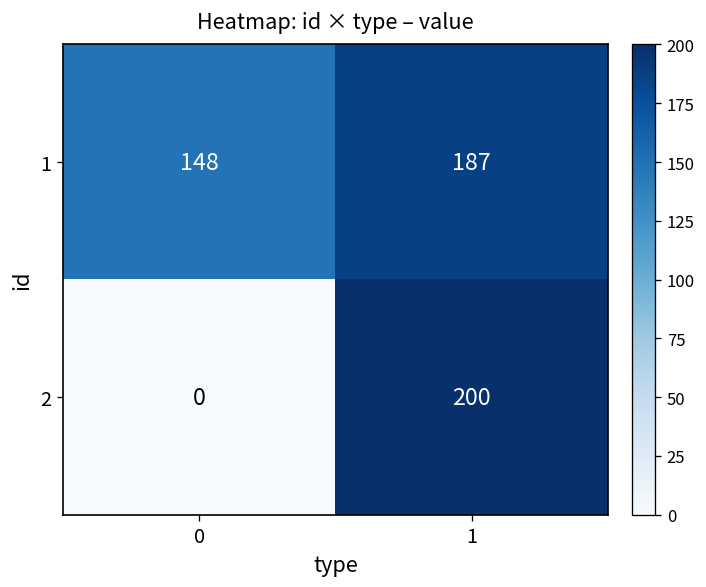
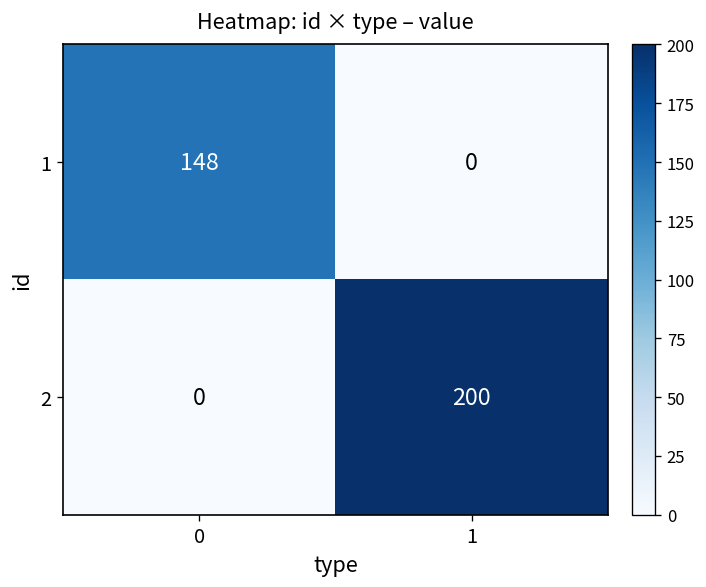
  {
    "1": {
      "0": 148,
-     "1": 187
+     "1": 0
    },
    "2": {
      "0": 0,
      "1": 200
    }
  }
